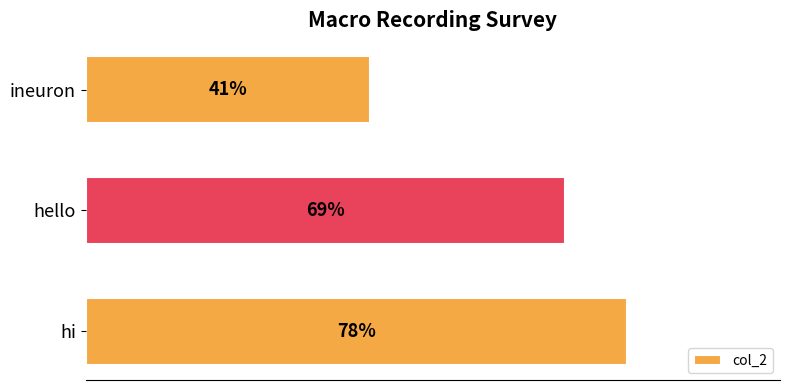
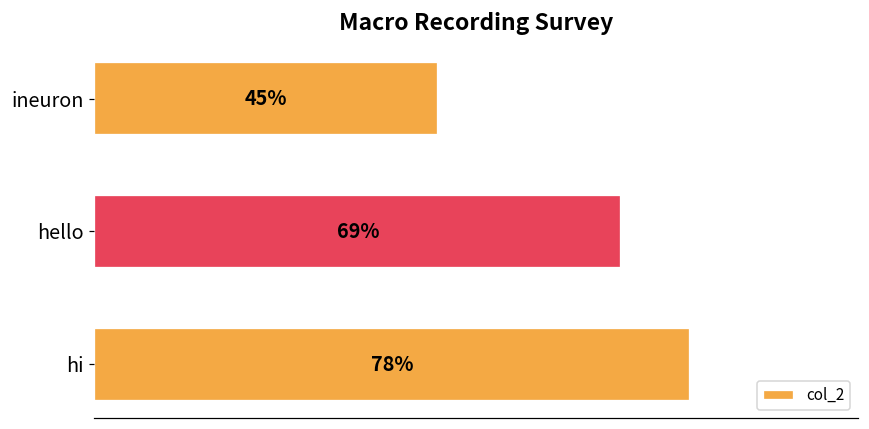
  {
-   "ineuron": "41%",
+   "ineuron": "45%",
    "hello": "69%",
    "hi": "78%"
  }
